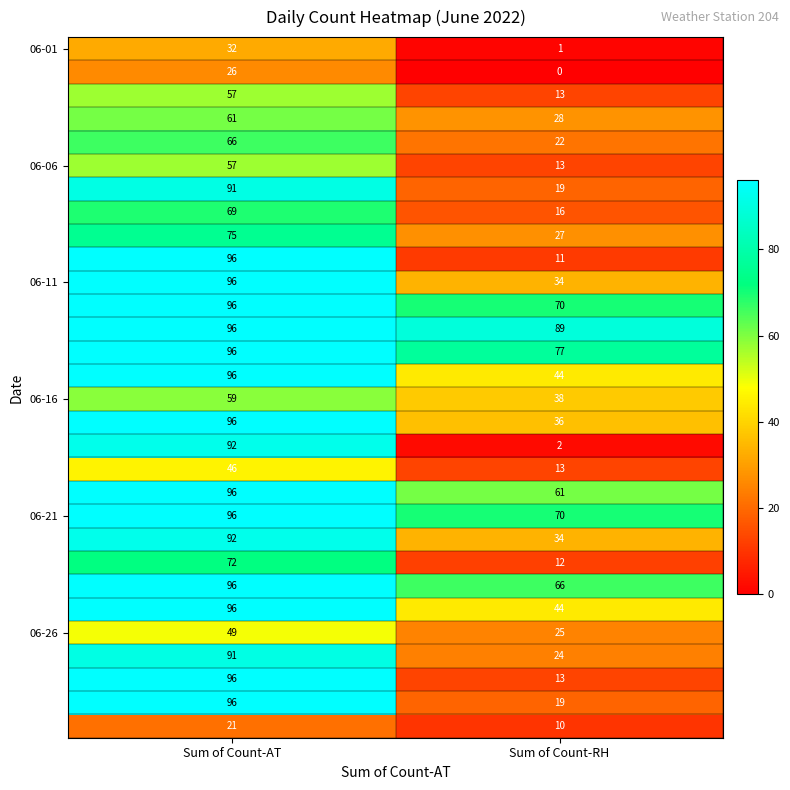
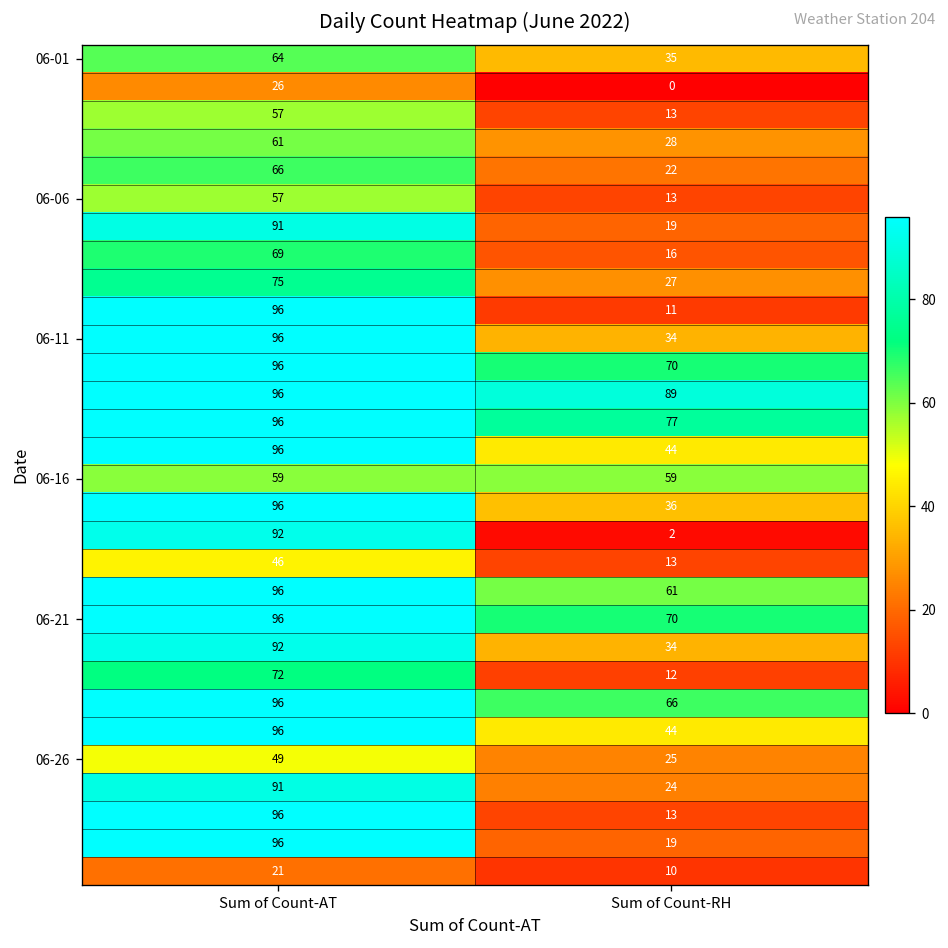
  {
    "06-01": {
-     "Sum of Count-AT": 32,
-     "Sum of Count-RH": 1
+     "Sum of Count-AT": 64,
+     "Sum of Count-RH": 35
    },
    "06-06": {
      "Sum of Count-AT": 57,
      "Sum of Count-RH": 13
    },
    "06-11": {
      "Sum of Count-AT": 96,
      "Sum of Count-RH": 34
    },
    "06-16": {
      "Sum of Count-AT": 59,
-     "Sum of Count-RH": 38
+     "Sum of Count-RH": 59
    },
    "06-21": {
      "Sum of Count-AT": 96,
      "Sum of Count-RH": 70
    },
    "06-26": {
      "Sum of Count-AT": 49,
      "Sum of Count-RH": 25
    }
  }
